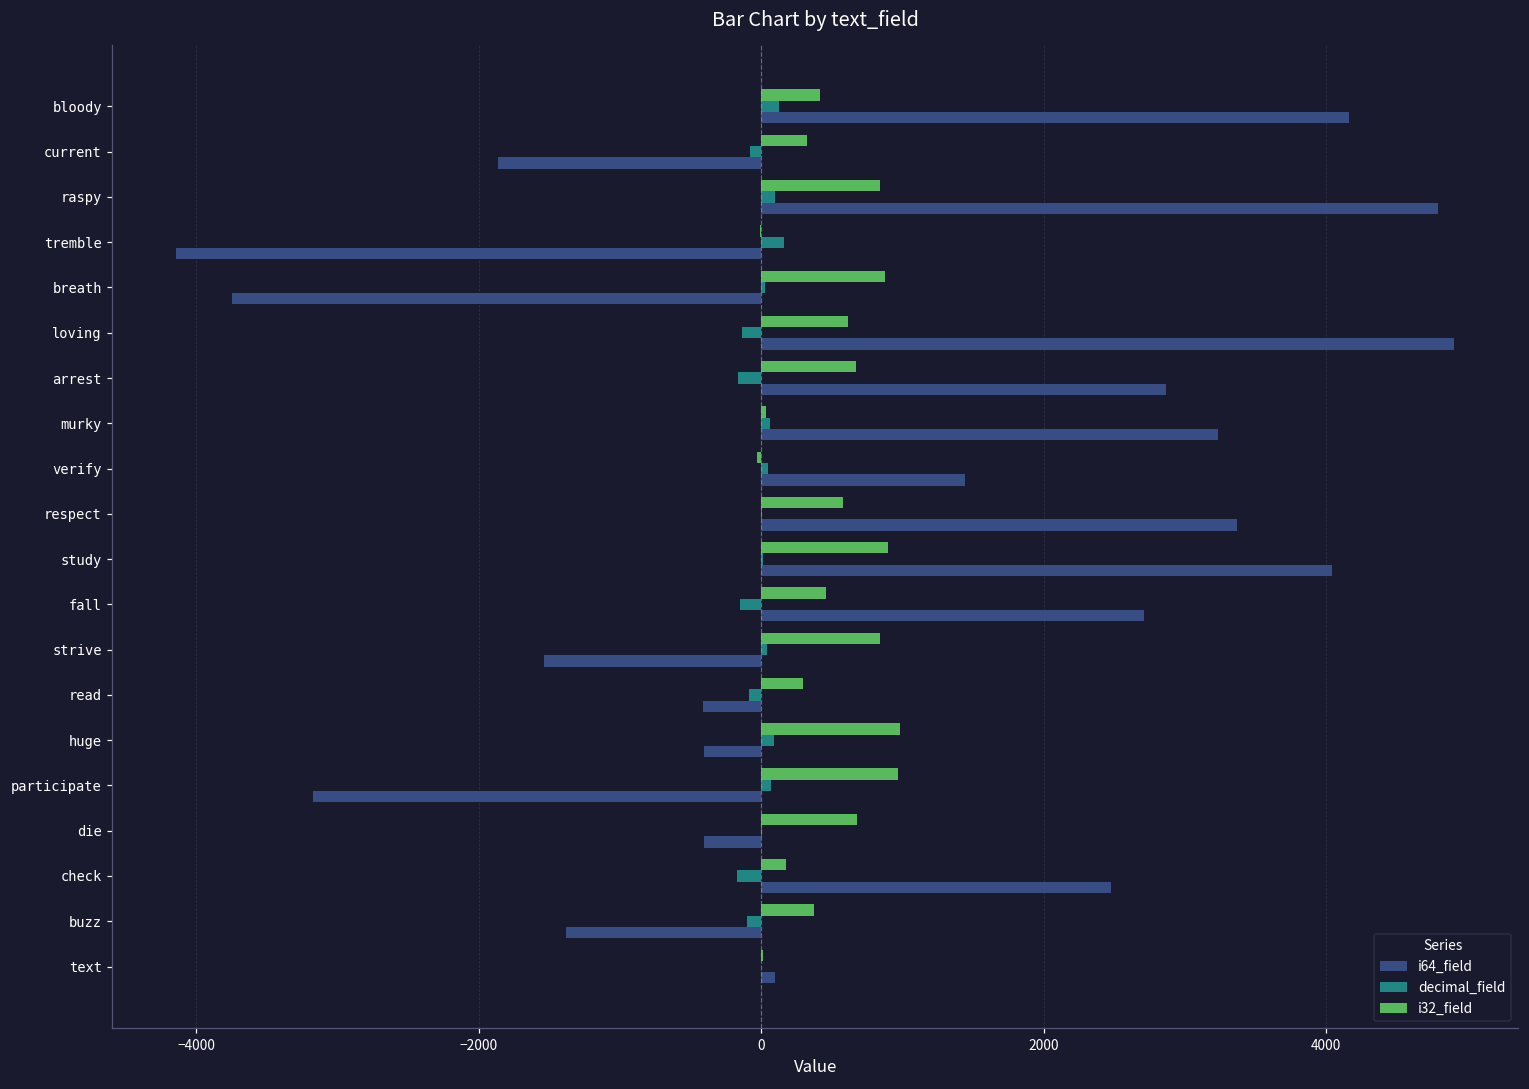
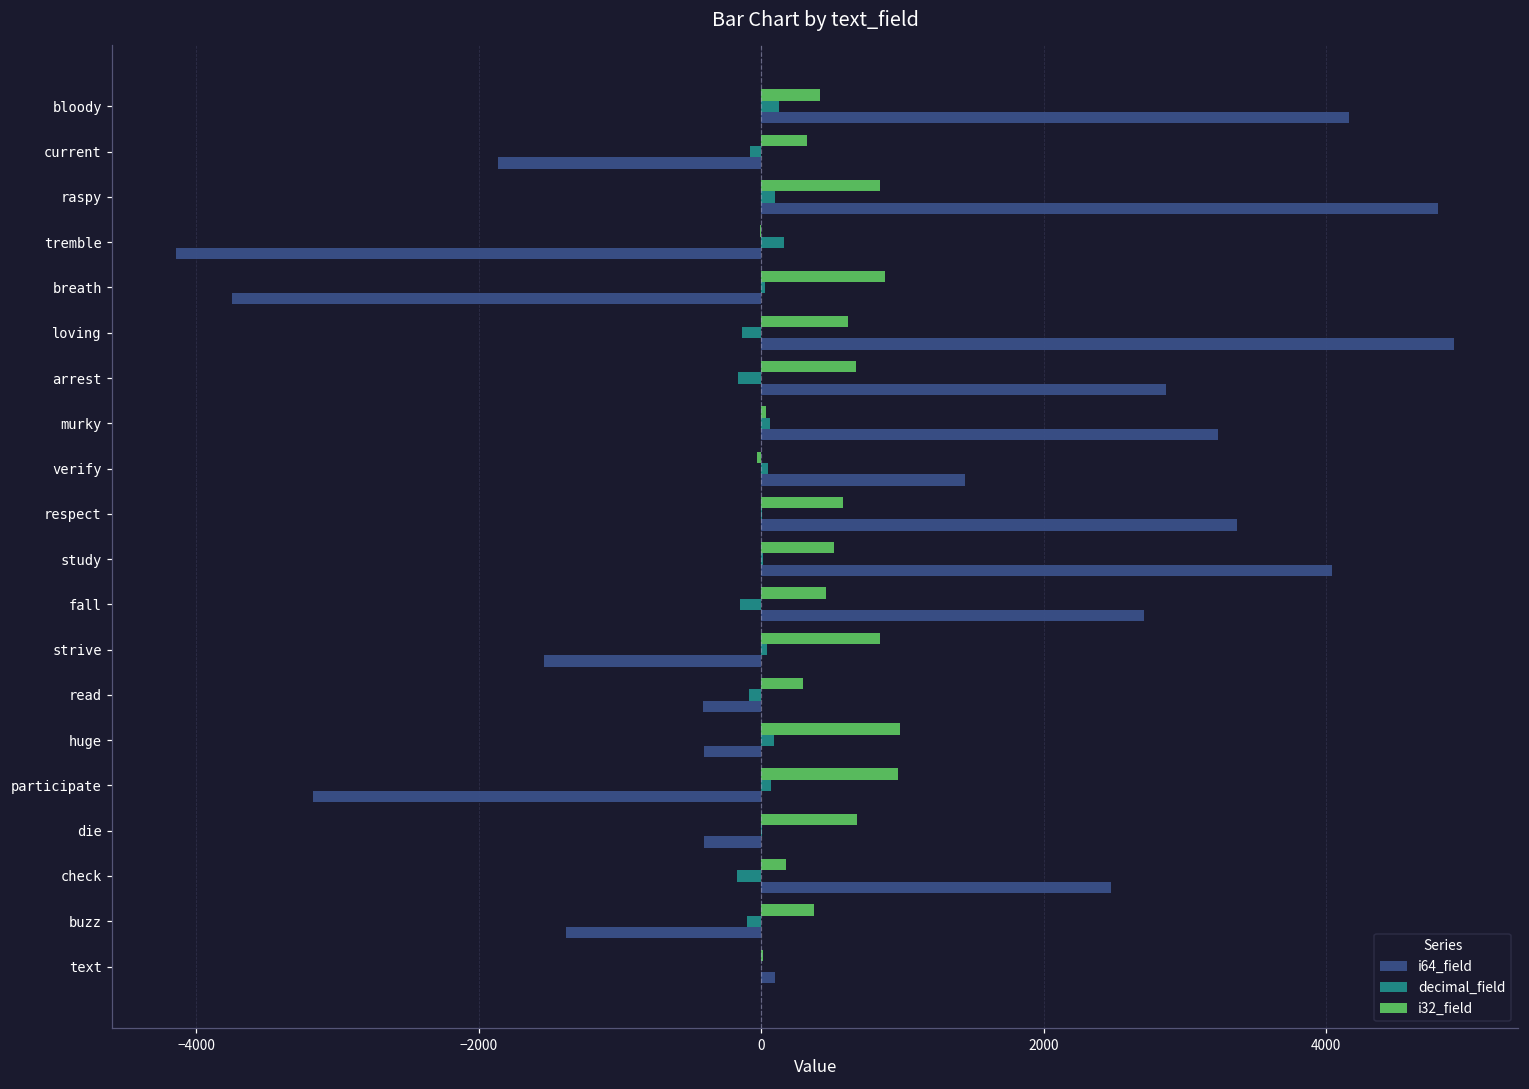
  {
    "i64_field": {
      "bloody": 4160,
      "current": -1860,
      "raspy": 4790,
      "tremble": -4140,
      "breath": -3740,
      "loving": 4910,
      "arrest": 2870,
      "murky": 3230,
      "verify": 1440,
      "respect": 3370,
      "study": 4040,
      "fall": 2710,
      "strive": -1540,
      "read": -420,
      "huge": -400,
      "participate": -3170,
      "die": -400,
      "check": 2470,
      "buzz": -1380,
      "text": 100
    },
    "decimal_field": {
      "bloody": 130,
      "current": -80,
      "raspy": 100,
      "tremble": 160,
      "breath": 20,
      "loving": -140,
      "arrest": -170,
      "murky": 60,
      "verify": 50,
      "fall": -150,
      "strive": 40,
      "read": -80,
      "huge": 90,
      "participate": 70,
      "check": -170,
      "buzz": -100
    },
    "i32_field": {
      "bloody": 420,
      "current": 320,
      "raspy": 840,
      "breath": 870,
      "loving": 620,
      "arrest": 670,
      "murky": 40,
      "verify": -30,
      "respect": 580,
-     "study": 900,
+     "study": 520,
      "fall": 460,
      "strive": 840,
      "read": 300,
      "huge": 980,
      "participate": 970,
      "die": 680,
      "check": 170,
      "buzz": 370
    }
  }
